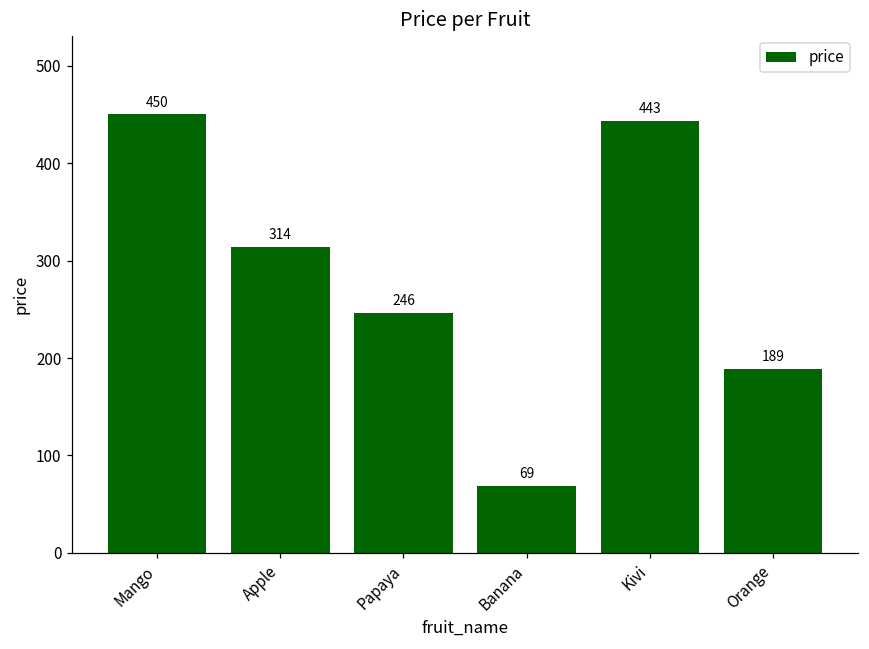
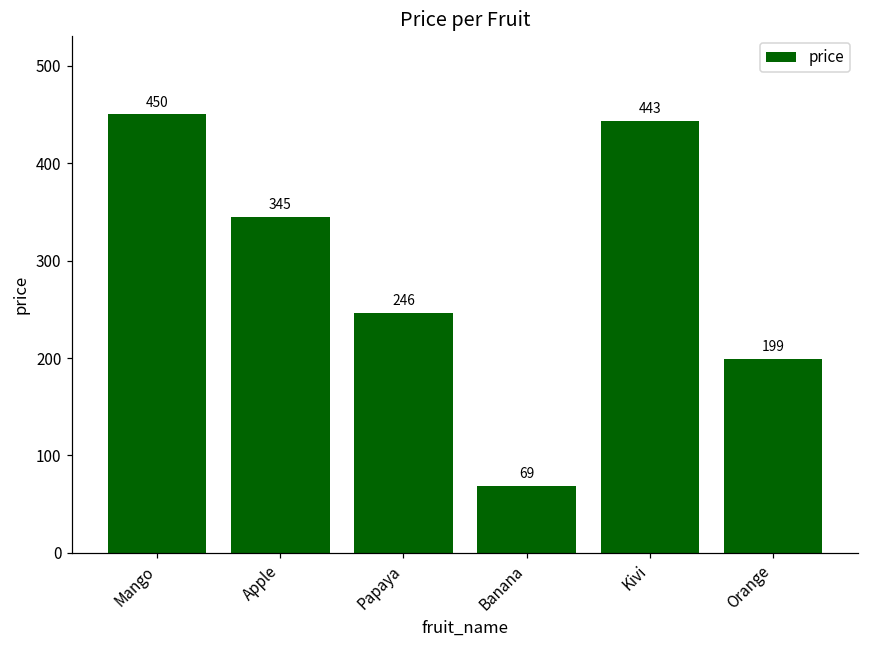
  {
    "Mango": 450,
-   "Apple": 314,
+   "Apple": 345,
    "Papaya": 246,
    "Banana": 69,
    "Kivi": 443,
-   "Orange": 189
+   "Orange": 199
  }
